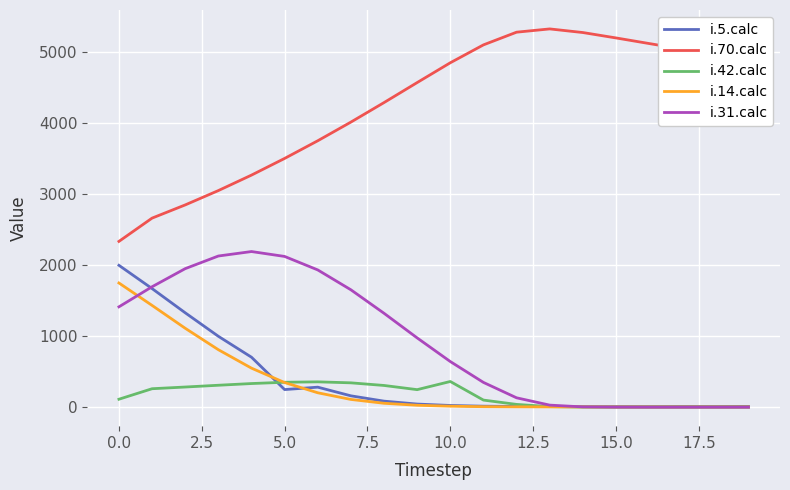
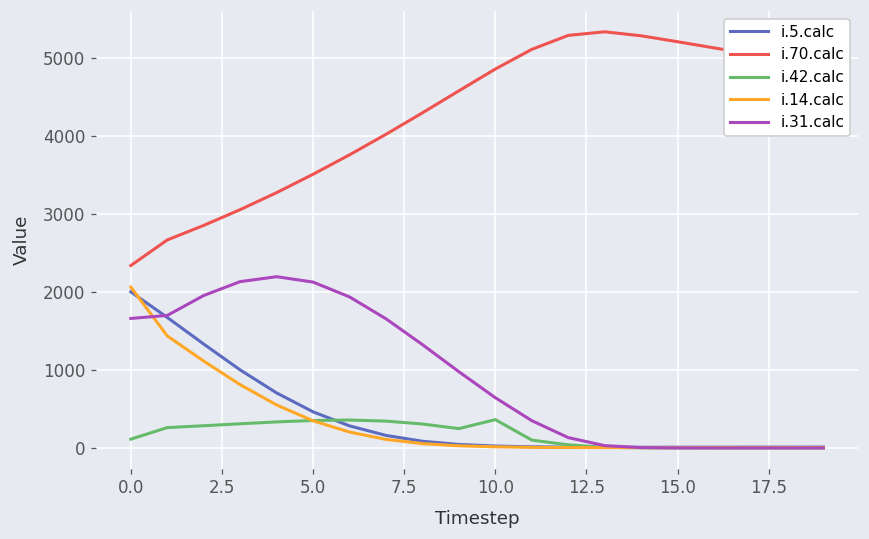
  {
    "i.5.calc": {
      "0.0": 2000,
-     "5.0": 200
+     "5.0": 500
    },
    "i.70.calc": {
      "0.0": 2300,
      "5.0": 3500,
      "10.0": 4900,
      "15.0": 5200
    },
    "i.42.calc": {
      "0.0": 100,
      "10.0": 400
    },
    "i.14.calc": {
-     "0.0": 1800
+     "0.0": 2100
    },
    "i.31.calc": {
-     "0.0": 1400,
+     "0.0": 1700,
      "5.0": 2100,
      "10.0": 600
    }
  }
